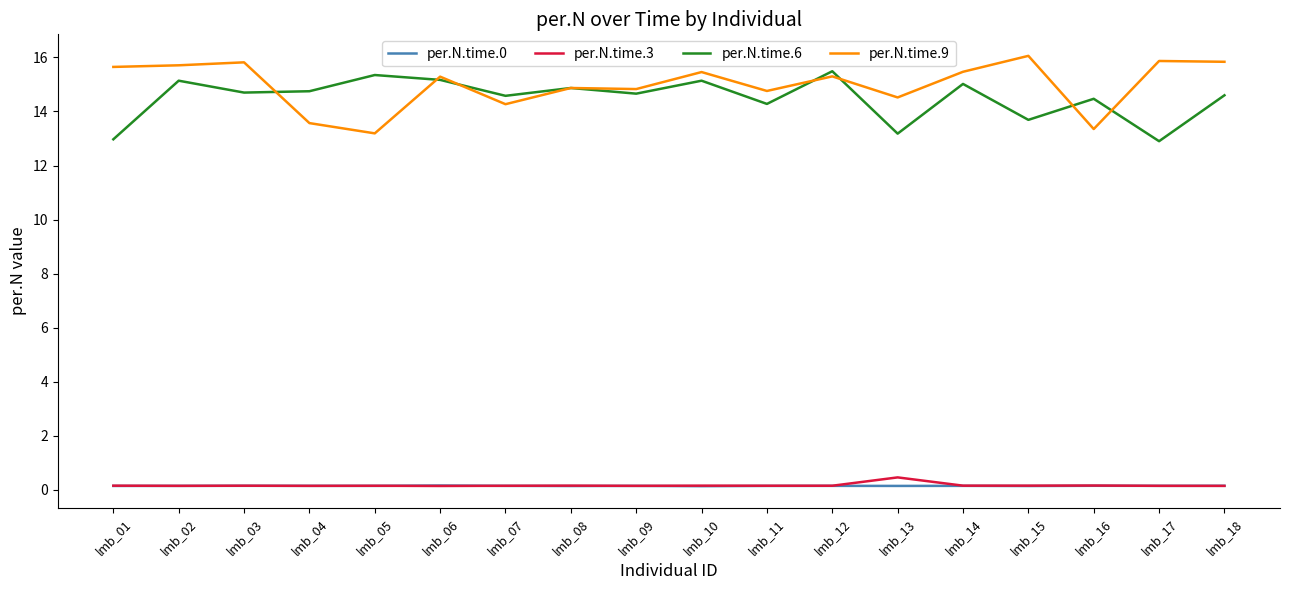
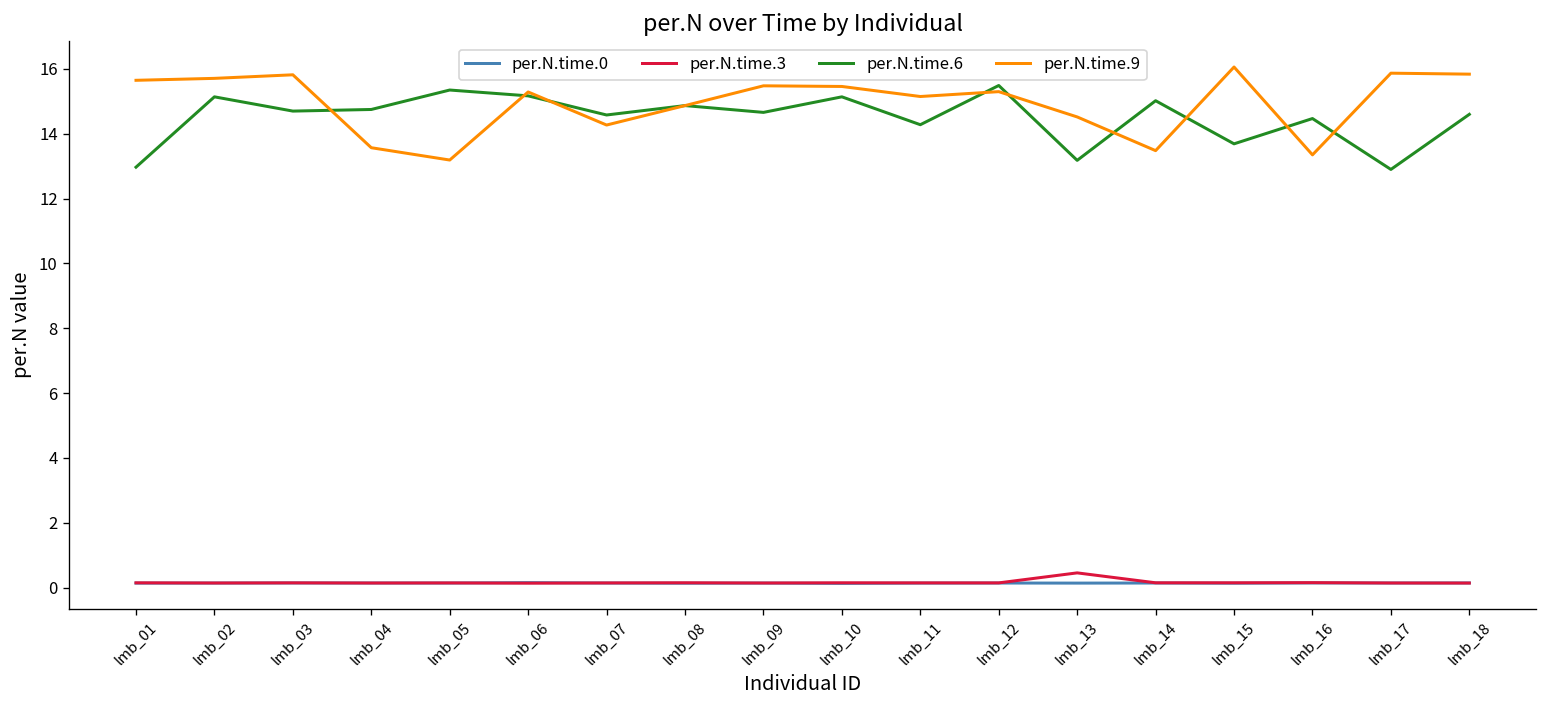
  {
    "per.N.time.0": {
      "lmb_13": 0.1
    },
    "per.N.time.3": {
      "lmb_13": 0.5
    },
    "per.N.time.6": {
      "lmb_01": 13.0,
      "lmb_02": 15.1,
      "lmb_03": 14.7,
      "lmb_04": 14.8,
      "lmb_05": 15.4,
      "lmb_06": 15.2,
      "lmb_07": 14.6,
      "lmb_09": 14.7,
      "lmb_10": 15.1,
      "lmb_11": 14.3,
      "lmb_12": 15.5,
      "lmb_13": 13.2,
      "lmb_14": 15.0,
      "lmb_15": 13.7,
      "lmb_16": 14.5,
      "lmb_17": 12.9,
      "lmb_18": 14.6
    },
    "per.N.time.9": {
      "lmb_01": 15.7,
      "lmb_02": 15.7,
      "lmb_03": 15.8,
      "lmb_04": 13.6,
      "lmb_05": 13.2,
      "lmb_06": 15.3,
      "lmb_07": 14.3,
-     "lmb_09": 14.8,
+     "lmb_09": 15.5,
      "lmb_10": 15.5,
-     "lmb_11": 14.8,
+     "lmb_11": 15.2,
      "lmb_12": 15.3,
      "lmb_13": 14.5,
-     "lmb_14": 15.5,
+     "lmb_14": 13.5,
      "lmb_15": 16.1,
      "lmb_16": 13.4,
      "lmb_17": 15.9,
      "lmb_18": 15.8
    }
  }
